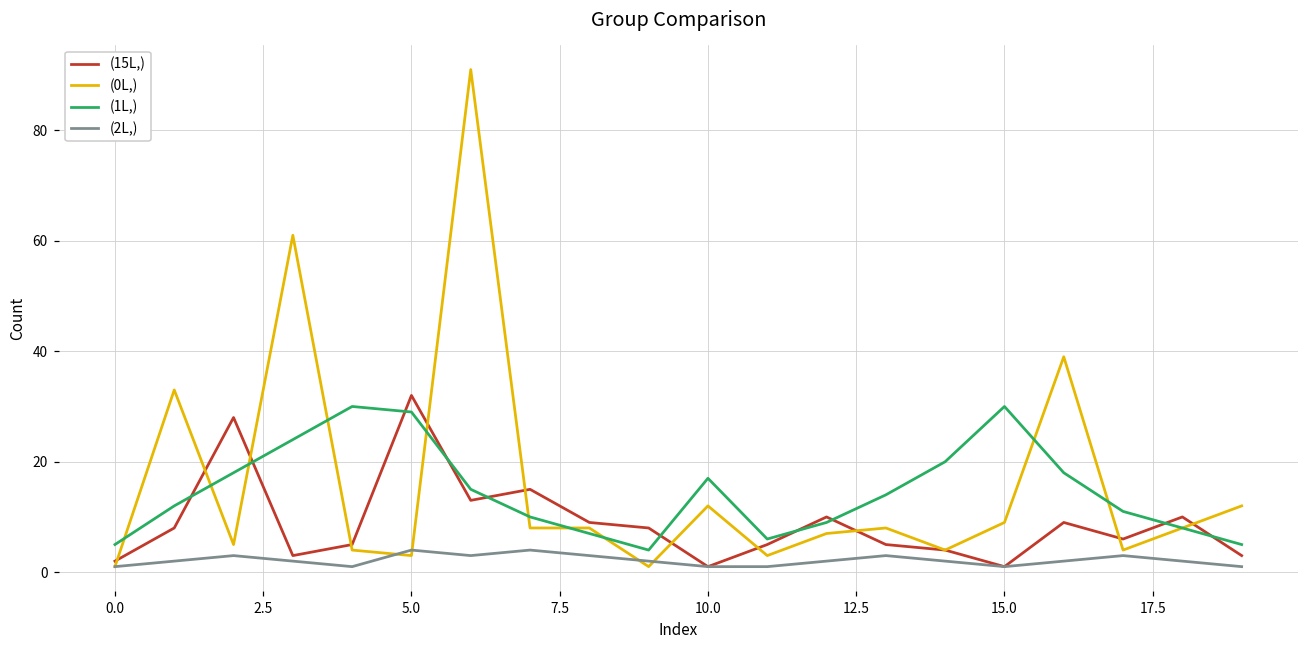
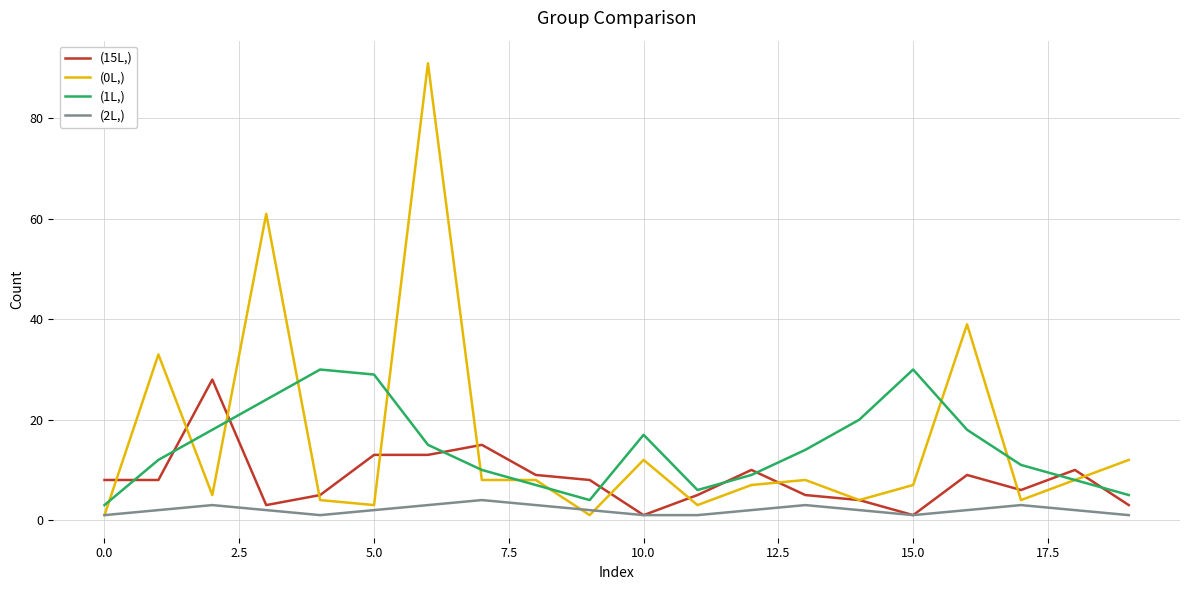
  {
    "(15L,)": {
-     "0.0": 2,
-     "5.0": 32
+     "0.0": 8,
+     "5.0": 13
    },
    "(0L,)": {
      "5.0": 3,
      "10.0": 12,
-     "15.0": 9
+     "15.0": 7
    },
    "(1L,)": {
-     "0.0": 5,
+     "0.0": 3,
      "5.0": 29,
      "10.0": 17,
      "15.0": 30
    },
    "(2L,)": {
-     "5.0": 4
+     "5.0": 2
    }
  }
